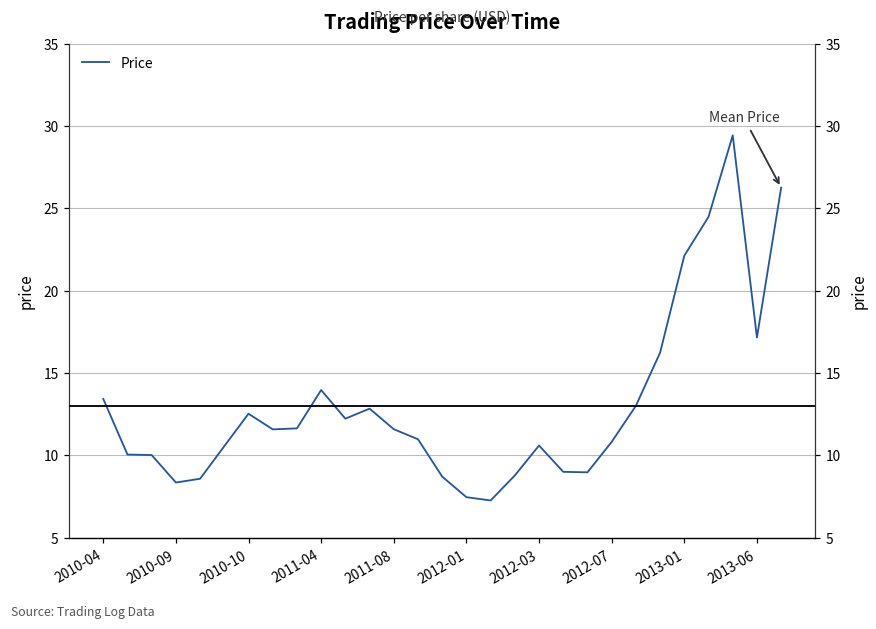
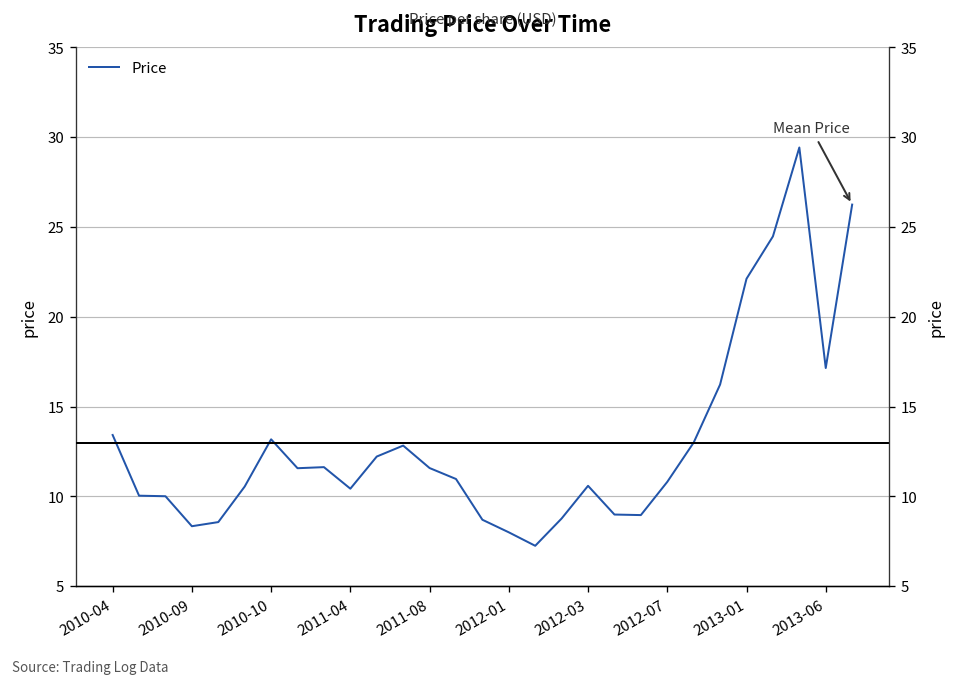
  {
    "2010-04": 13.4,
    "2010-09": 8.3,
-   "2010-10": 12.5,
-   "2011-04": 14.0,
+   "2010-10": 13.2,
+   "2011-04": 10.4,
    "2011-08": 11.6,
-   "2012-01": 7.5,
+   "2012-01": 8.0,
    "2012-03": 10.6,
    "2012-07": 10.8,
    "2013-01": 22.1,
    "2013-06": 17.2
  }
